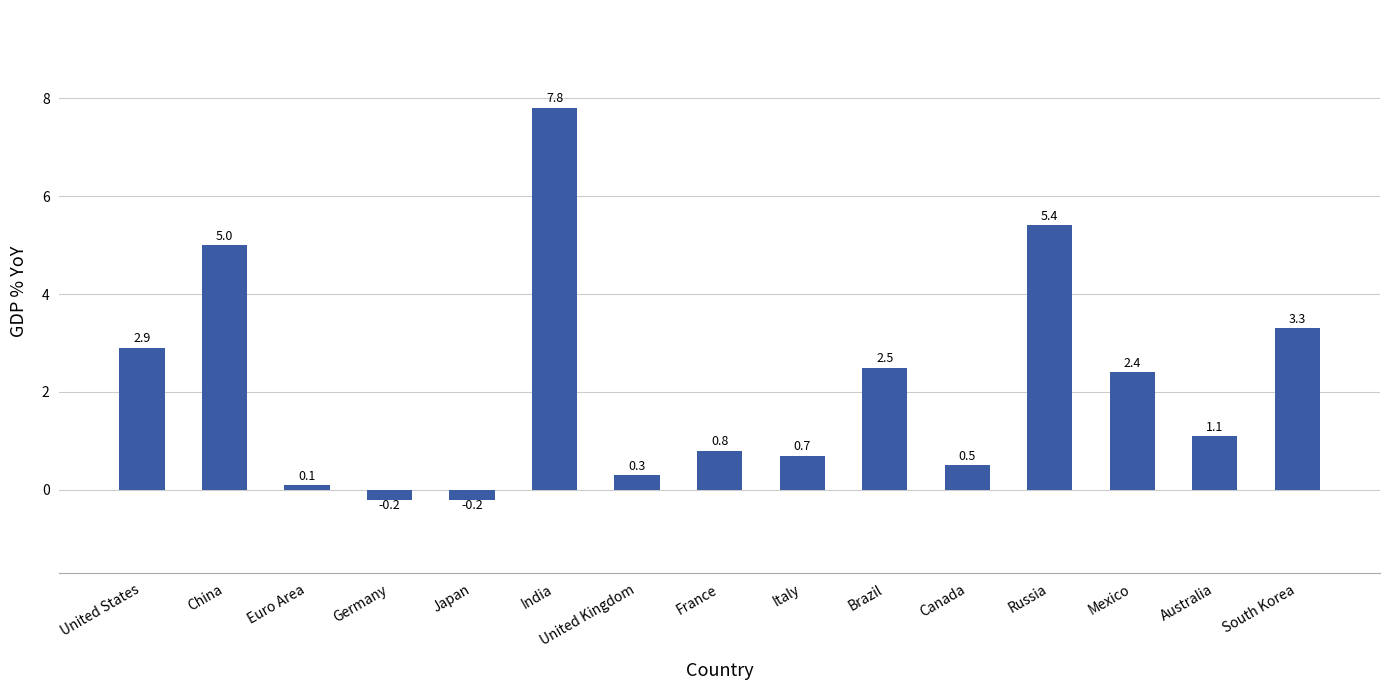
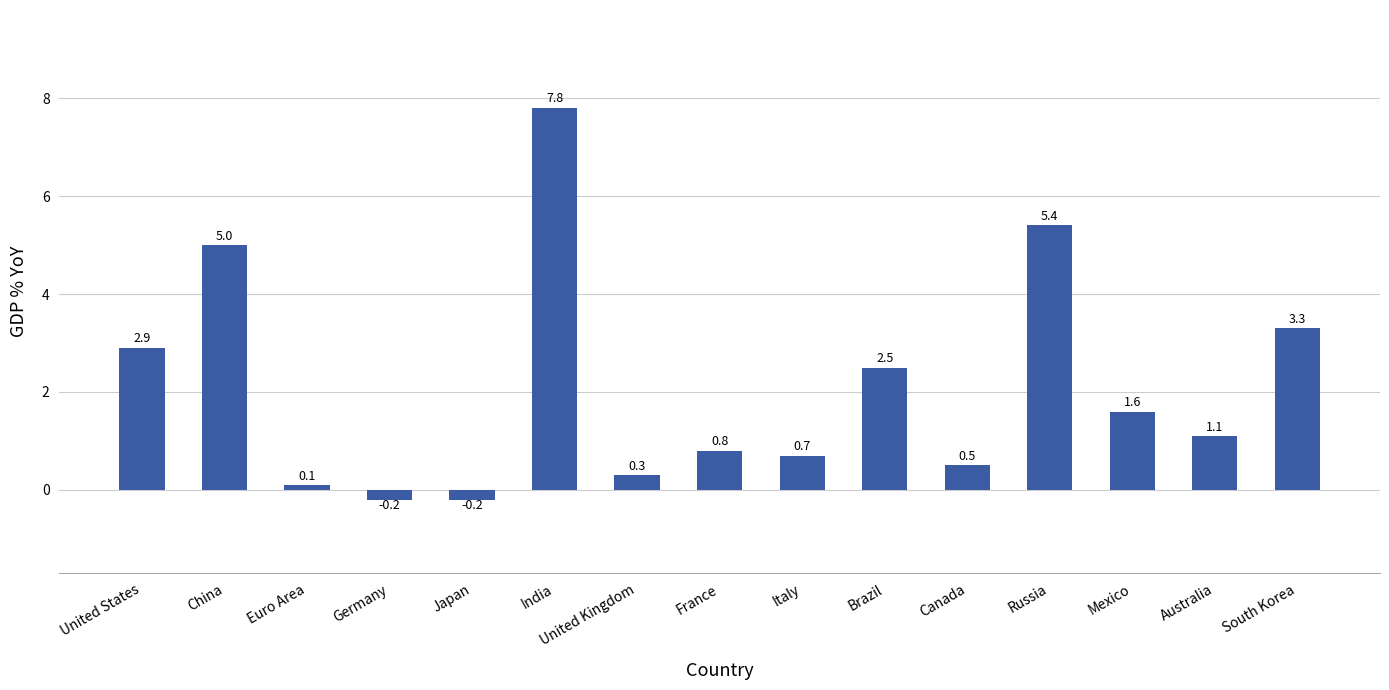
  {
    "United States": 2.9,
    "China": 5.0,
    "Euro Area": 0.1,
    "Germany": -0.2,
    "Japan": -0.2,
    "India": 7.8,
    "United Kingdom": 0.3,
    "France": 0.8,
    "Italy": 0.7,
    "Brazil": 2.5,
    "Canada": 0.5,
    "Russia": 5.4,
-   "Mexico": 2.4,
+   "Mexico": 1.6,
    "Australia": 1.1,
    "South Korea": 3.3
  }
